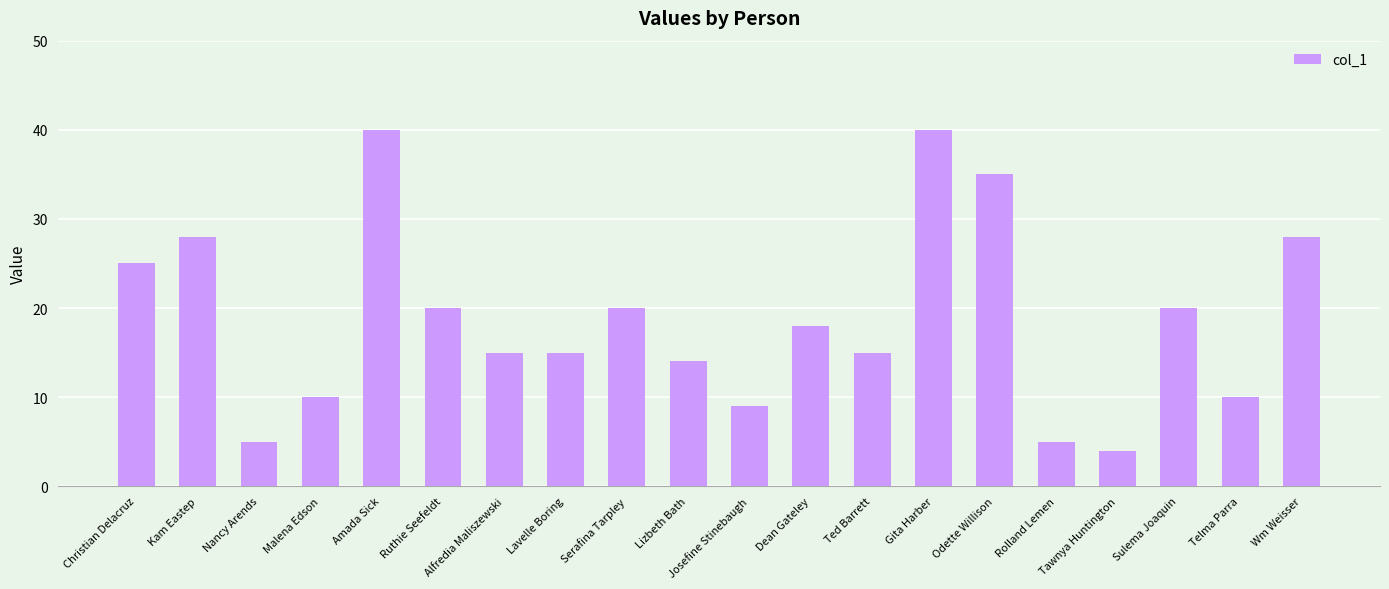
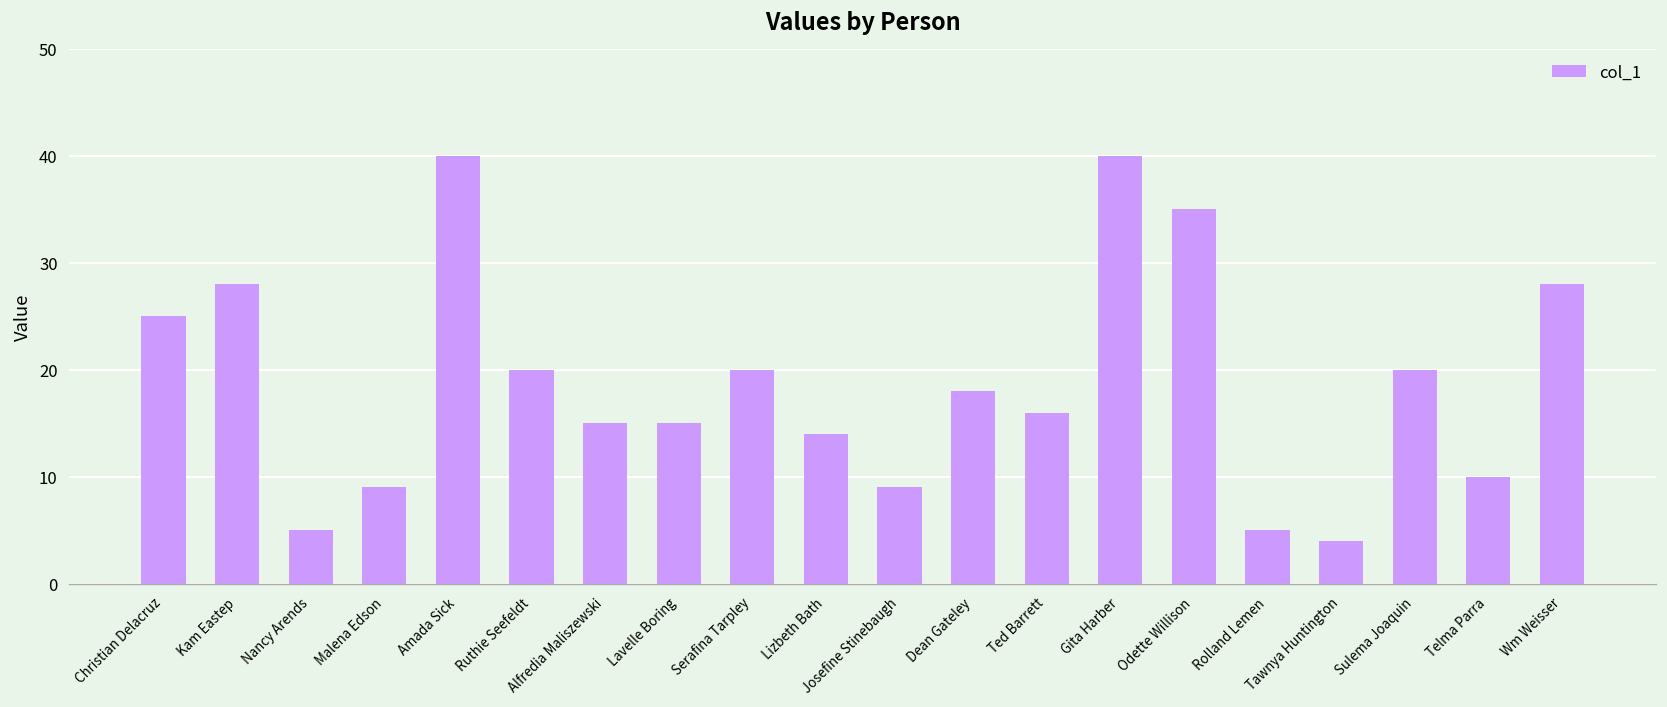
  {
    "Christian Delacruz": 25,
    "Kam Eastep": 28,
    "Nancy Arends": 5,
-   "Malena Edson": 10,
+   "Malena Edson": 9,
    "Amada Sick": 40,
    "Ruthie Seefeldt": 20,
    "Alfredia Maliszewski": 15,
    "Lavelle Boring": 15,
    "Serafina Tarpley": 20,
    "Lizbeth Bath": 14,
    "Josefine Stinebaugh": 9,
    "Dean Gateley": 18,
-   "Ted Barrett": 15,
+   "Ted Barrett": 16,
    "Gita Harber": 40,
    "Odette Willison": 35,
    "Rolland Lemen": 5,
    "Tawnya Huntington": 4,
    "Sulema Joaquin": 20,
    "Telma Parra": 10,
    "Wm Weisser": 28
  }
